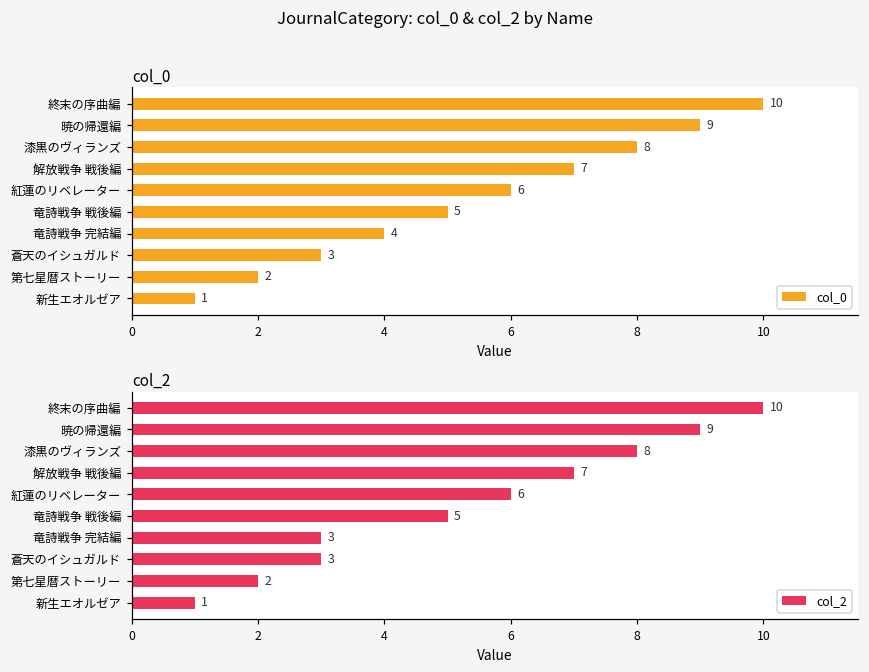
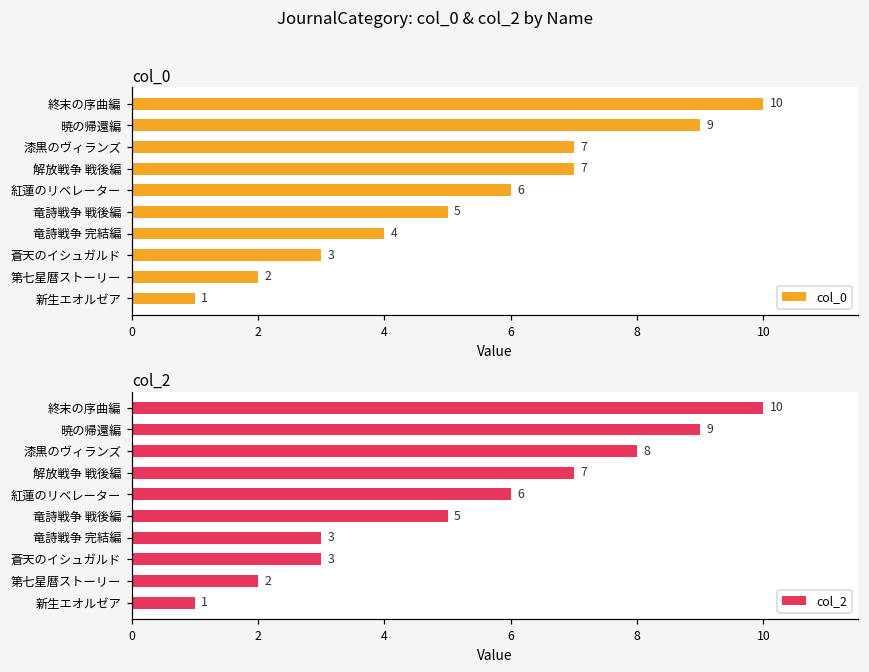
  {
    "col_0": {
      "終末の序曲編": 10,
      "暁の帰還編": 9,
-     "漆黒のヴィランズ": 8,
+     "漆黒のヴィランズ": 7,
      "解放戦争 戦後編": 7,
      "紅蓮のリベレーター": 6,
      "竜詩戦争 戦後編": 5,
      "竜詩戦争 完結編": 4,
      "蒼天のイシュガルド": 3,
      "第七星暦ストーリー": 2,
      "新生エオルゼア": 1
    },
    "col_2": {
      "終末の序曲編": 10,
      "暁の帰還編": 9,
      "漆黒のヴィランズ": 8,
      "解放戦争 戦後編": 7,
      "紅蓮のリベレーター": 6,
      "竜詩戦争 戦後編": 5,
      "竜詩戦争 完結編": 3,
      "蒼天のイシュガルド": 3,
      "第七星暦ストーリー": 2,
      "新生エオルゼア": 1
    }
  }
